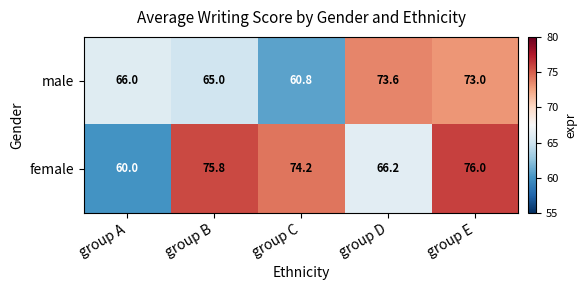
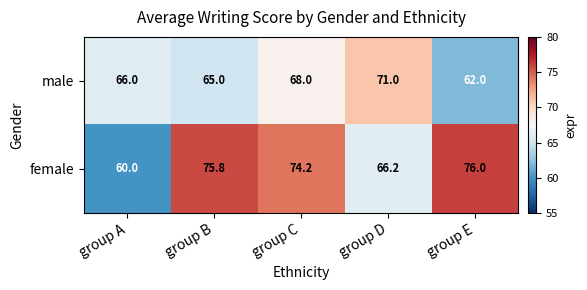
  {
    "male": {
      "group A": 66.0,
      "group B": 65.0,
-     "group C": 60.8,
-     "group D": 73.6,
-     "group E": 73.0
+     "group C": 68.0,
+     "group D": 71.0,
+     "group E": 62.0
    },
    "female": {
      "group A": 60.0,
      "group B": 75.8,
      "group C": 74.2,
      "group D": 66.2,
      "group E": 76.0
    }
  }
